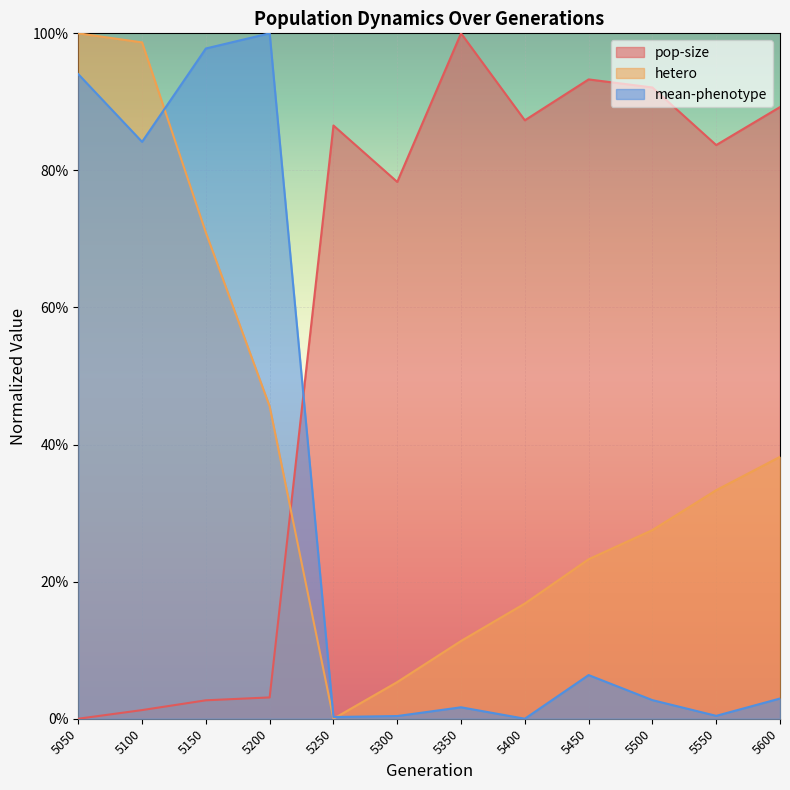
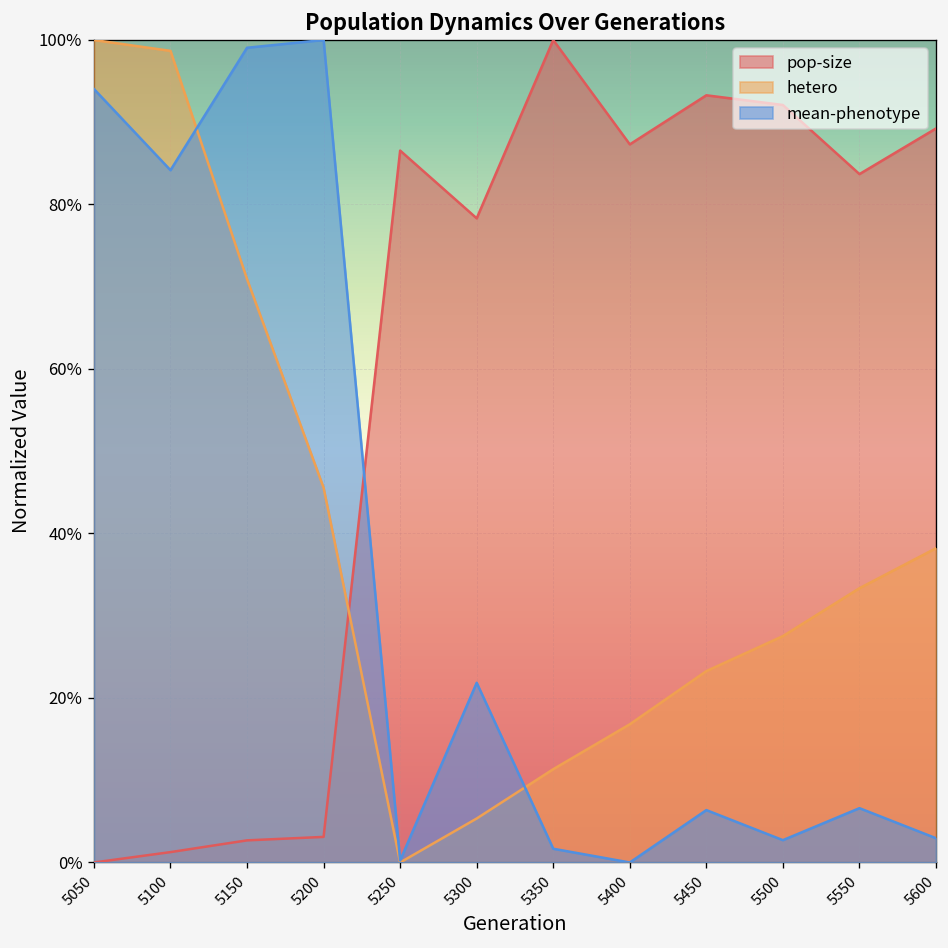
  {
    "mean-phenotype": {
      "5050": "94%",
      "5100": "84%",
-     "5150": "98%",
+     "5150": "99%",
      "5200": "100%",
-     "5300": "0%",
+     "5300": "22%",
      "5350": "2%",
      "5400": "0%",
      "5450": "6%",
      "5500": "3%",
-     "5550": "0%",
+     "5550": "7%",
      "5600": "3%"
    }
  }
